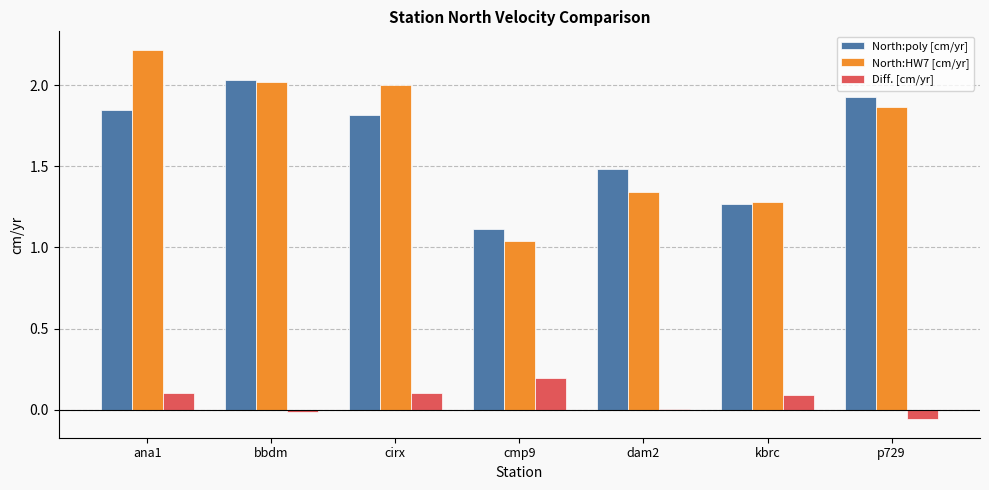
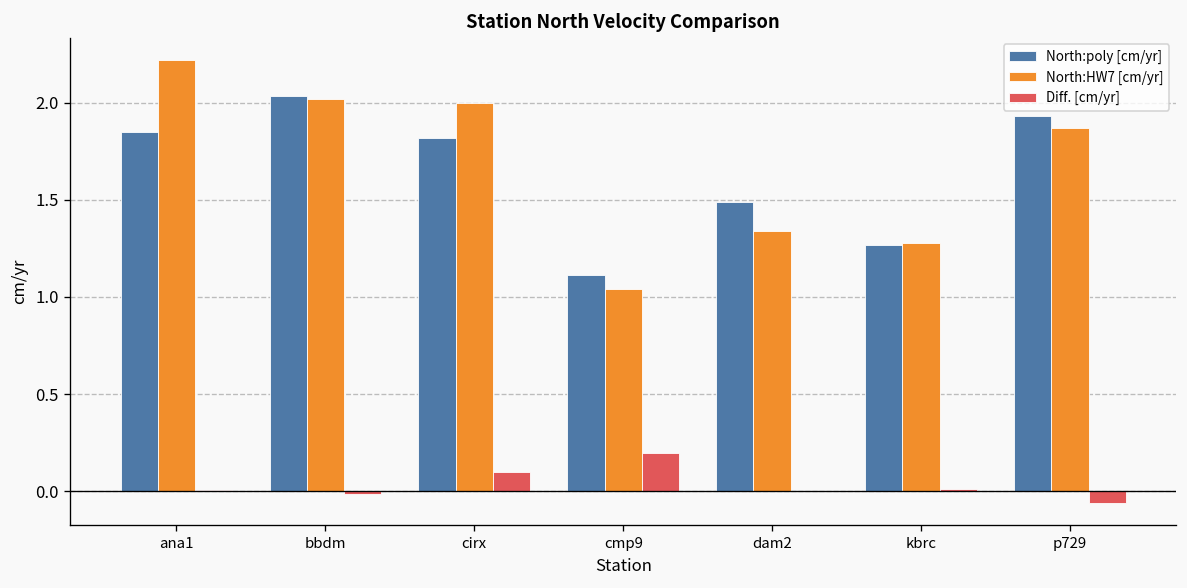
  {
    "North:poly [cm/yr]": {
      "ana1": 1.85,
      "bbdm": 2.03,
      "cirx": 1.82,
      "cmp9": 1.11,
      "dam2": 1.49,
      "kbrc": 1.27,
      "p729": 1.93
    },
    "North:HW7 [cm/yr]": {
      "ana1": 2.22,
      "bbdm": 2.02,
      "cirx": 2.00,
      "cmp9": 1.04,
      "dam2": 1.34,
      "kbrc": 1.28,
      "p729": 1.87
    },
    "Diff. [cm/yr]": {
-     "ana1": 0.10,
+     "ana1": 0.01,
      "cirx": 0.10,
      "cmp9": 0.20,
-     "kbrc": 0.09,
+     "kbrc": 0.01,
      "p729": -0.06
    }
  }
